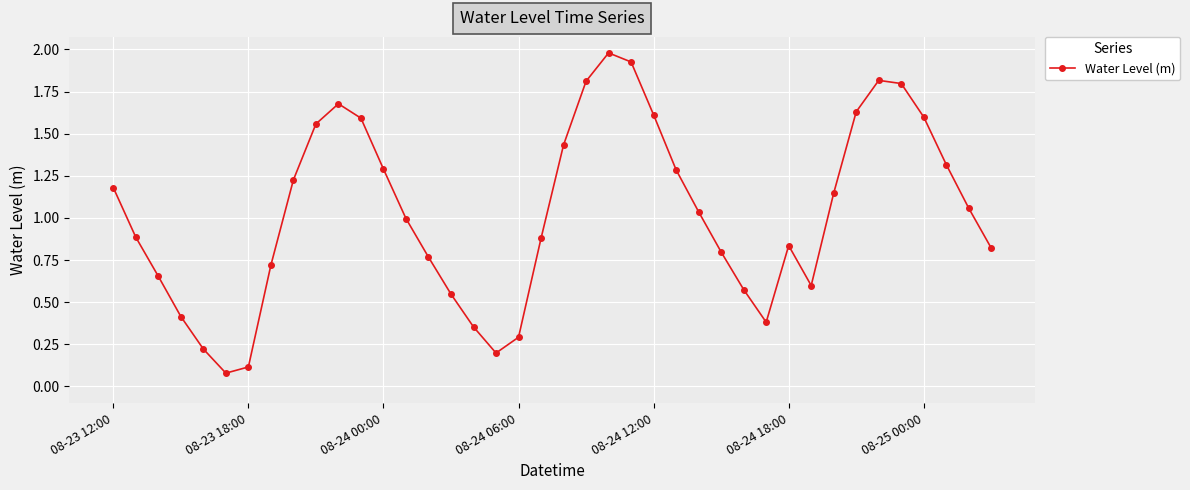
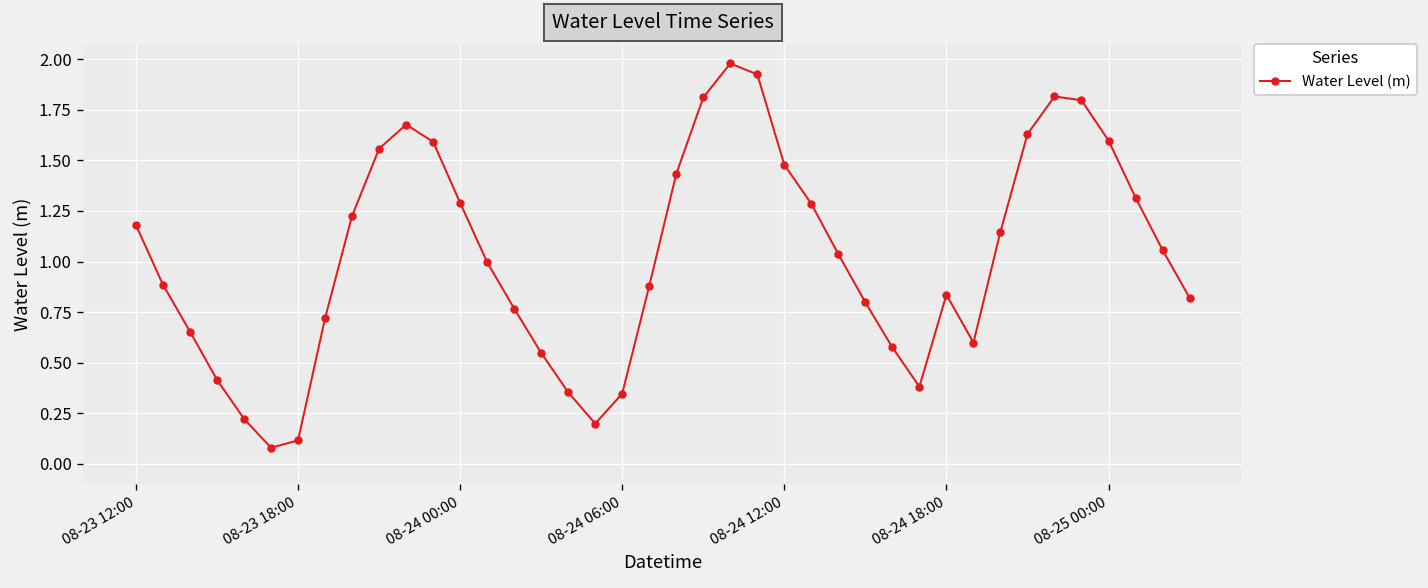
  {
    "08-23 12:00": 1.18,
    "08-23 18:00": 0.12,
    "08-24 00:00": 1.29,
-   "08-24 06:00": 0.29,
-   "08-24 12:00": 1.61,
+   "08-24 06:00": 0.35,
+   "08-24 12:00": 1.48,
    "08-24 18:00": 0.84,
    "08-25 00:00": 1.60
  }
